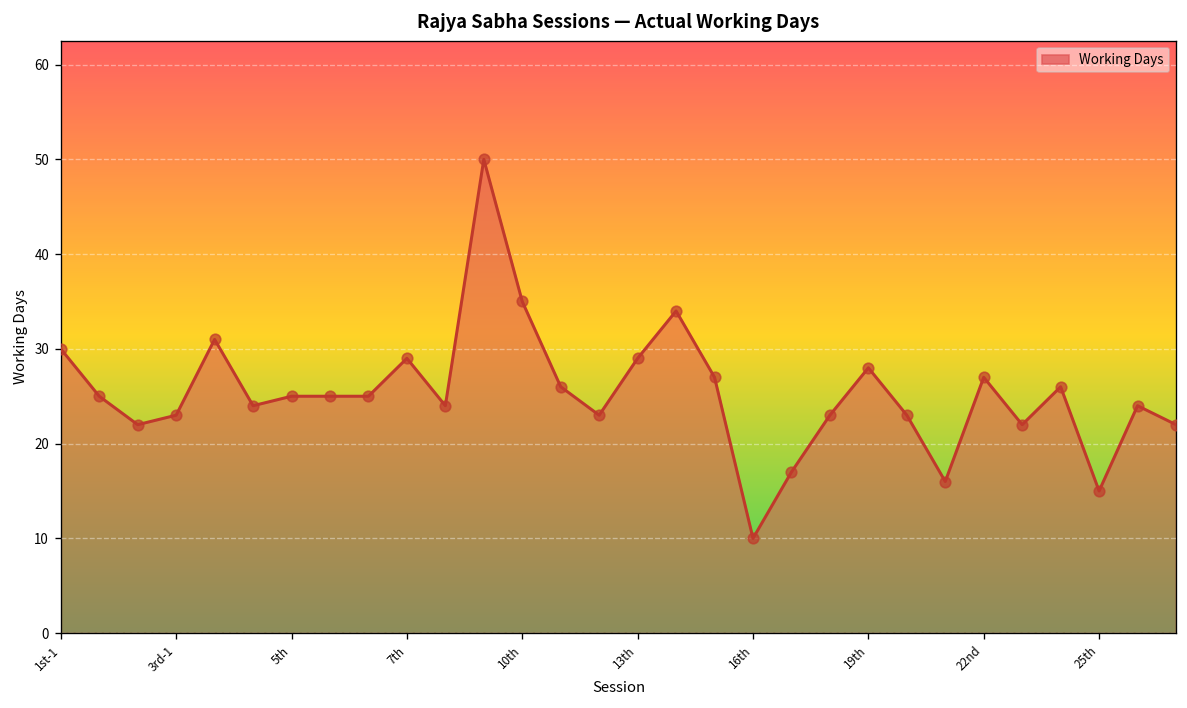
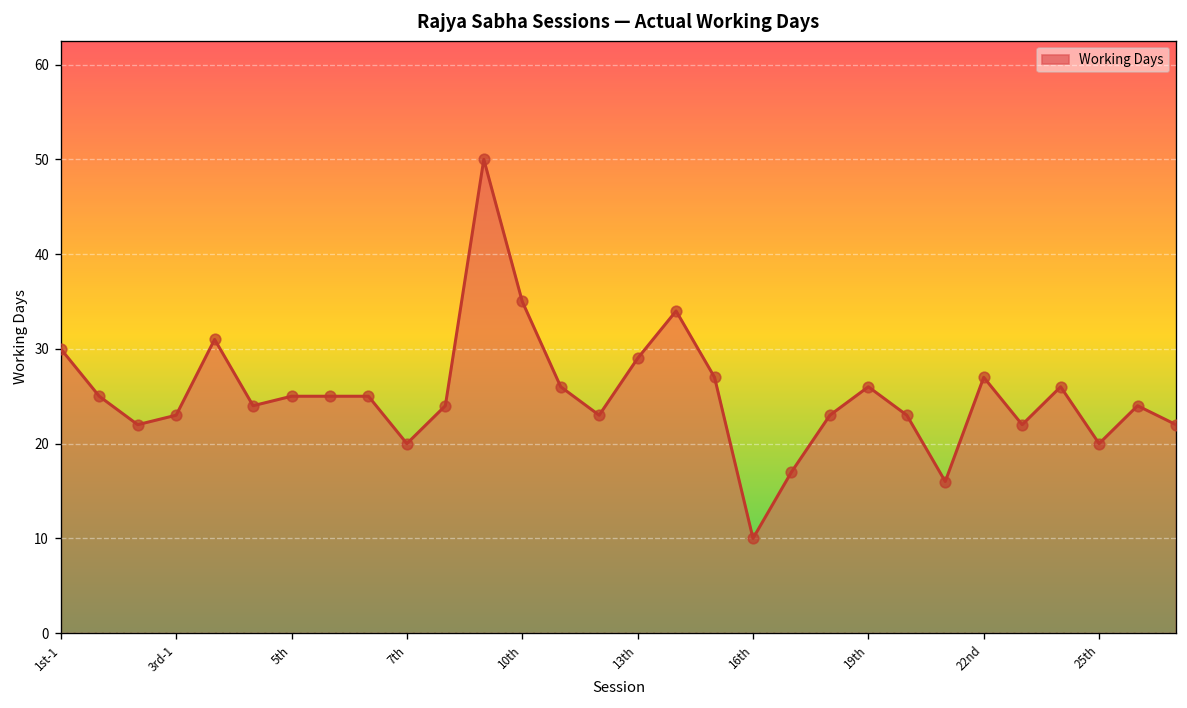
  {
    "1st-1": 30,
    "3rd-1": 23,
    "5th": 25,
-   "7th": 29,
+   "7th": 20,
    "10th": 35,
    "13th": 29,
    "16th": 10,
-   "19th": 28,
+   "19th": 26,
    "22nd": 27,
-   "25th": 15
+   "25th": 20
  }
